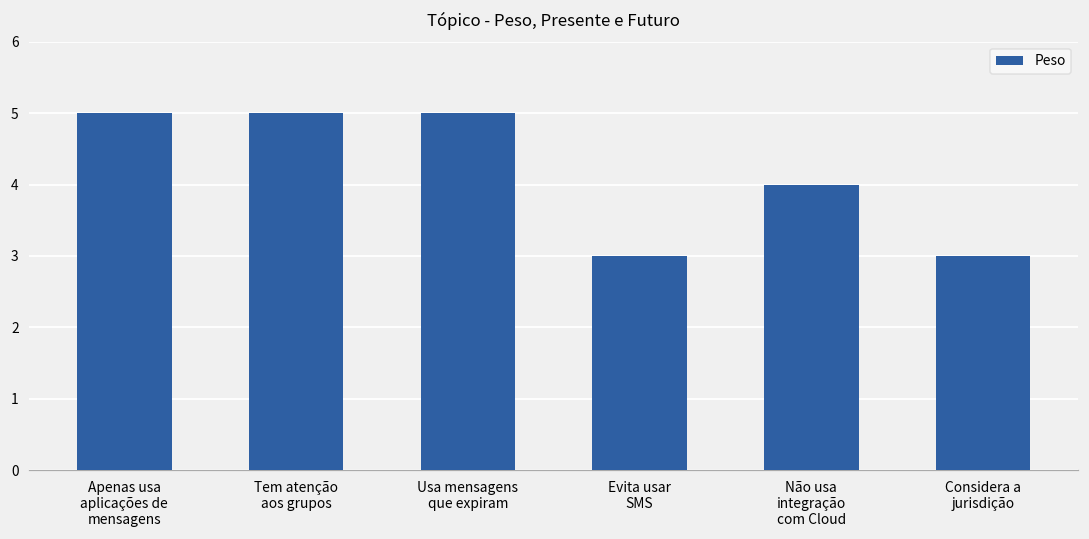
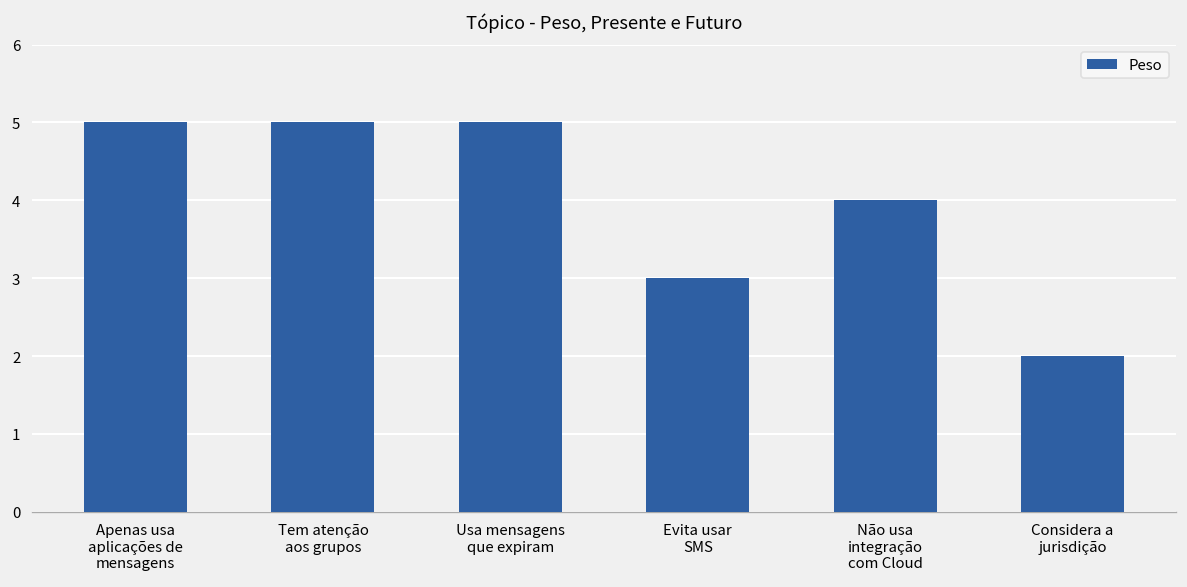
  {
    "Apenas usa aplicações de mensagens": 5,
    "Tem atenção aos grupos": 5,
    "Usa mensagens que expiram": 5,
    "Evita usar SMS": 3,
    "Não usa integração com Cloud": 4,
-   "Considera a jurisdição": 3
+   "Considera a jurisdição": 2
  }
